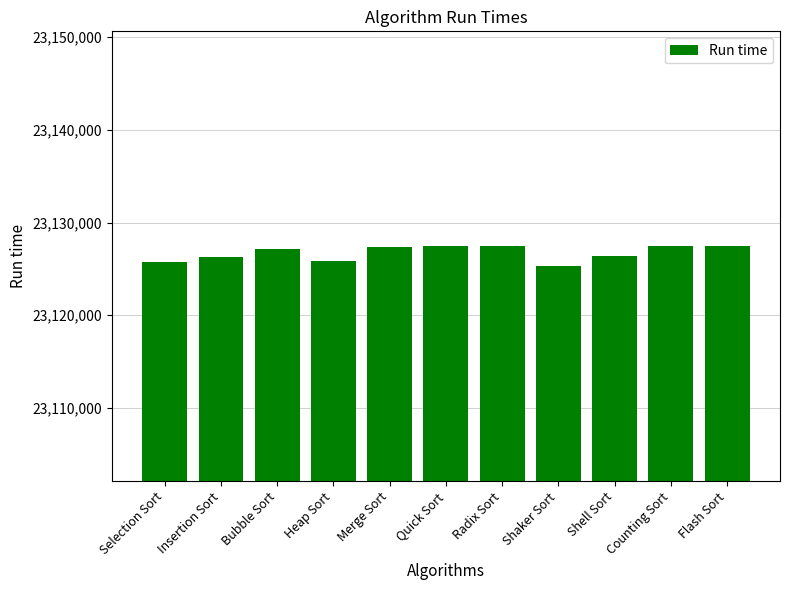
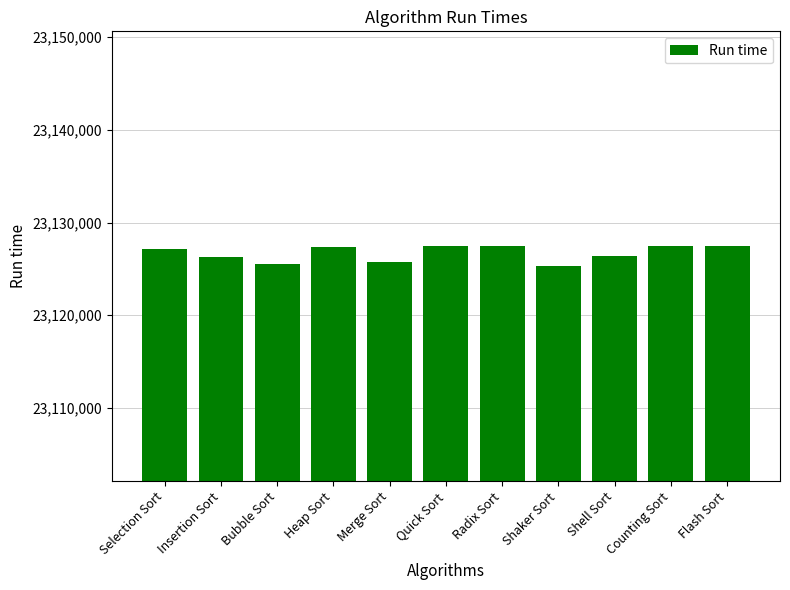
  {
-   "Selection Sort": "23,126,000",
+   "Selection Sort": "23,127,000",
    "Insertion Sort": "23,126,000",
-   "Bubble Sort": "23,127,000",
-   "Heap Sort": "23,126,000",
-   "Merge Sort": "23,127,000",
+   "Bubble Sort": "23,125,000",
+   "Heap Sort": "23,127,000",
+   "Merge Sort": "23,126,000",
    "Quick Sort": "23,127,000",
    "Radix Sort": "23,127,000",
    "Shaker Sort": "23,125,000",
    "Shell Sort": "23,126,000",
    "Counting Sort": "23,127,000",
    "Flash Sort": "23,127,000"
  }
